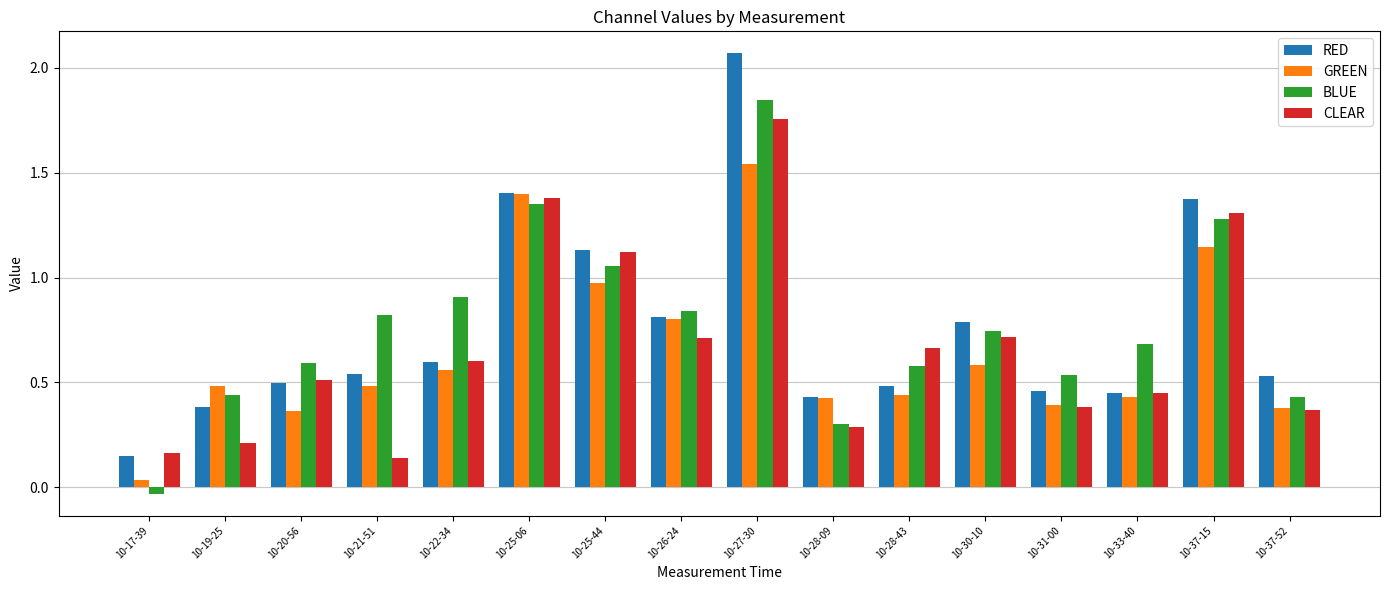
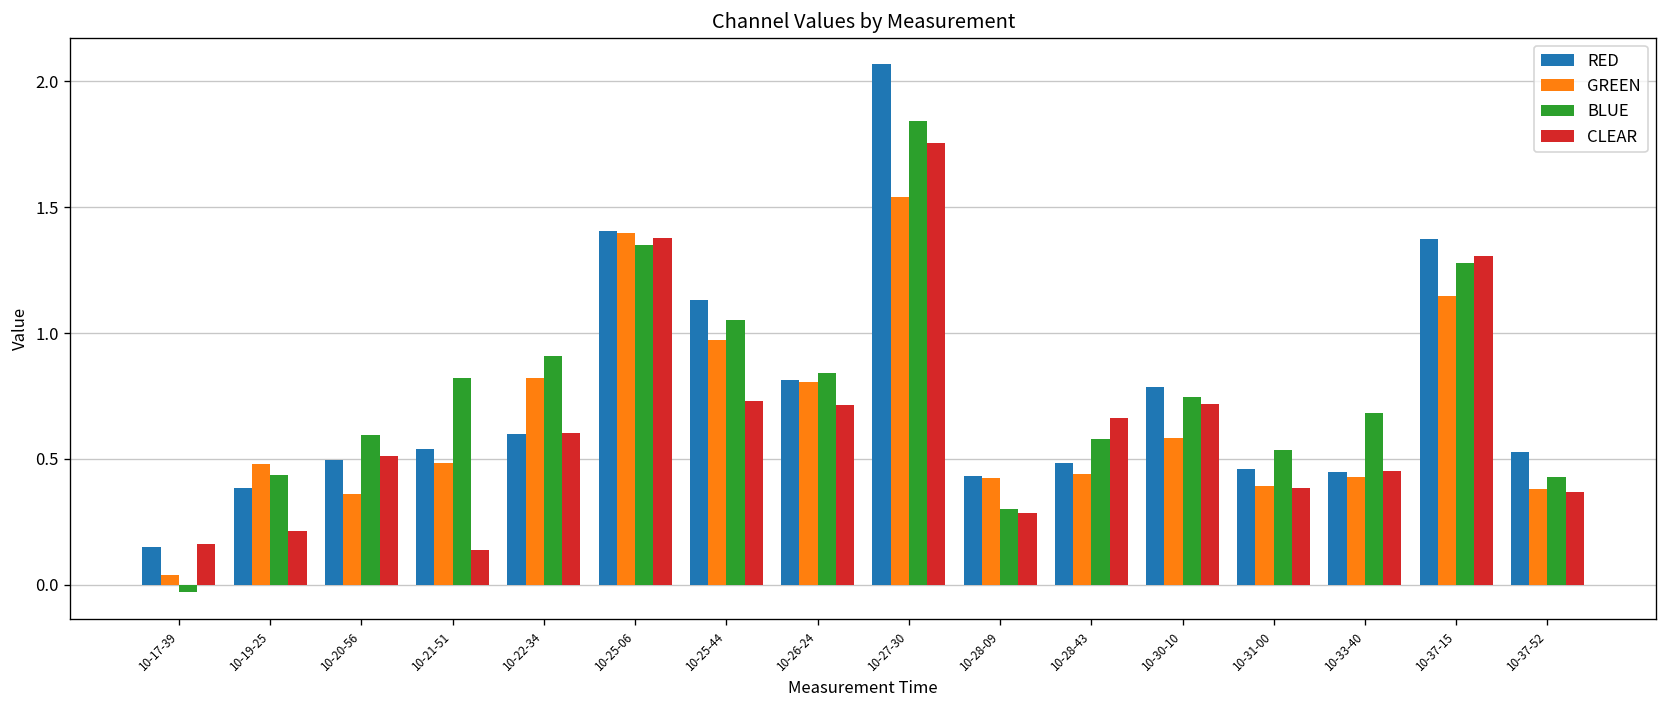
  {
    "RED": {
      "10-17-39": 0.15,
      "10-19-25": 0.38,
      "10-20-56": 0.50,
      "10-21-51": 0.54,
      "10-22-34": 0.60,
      "10-25-06": 1.41,
      "10-25-44": 1.13,
      "10-26-24": 0.81,
      "10-27-30": 2.07,
      "10-28-09": 0.43,
      "10-28-43": 0.49,
      "10-30-10": 0.79,
      "10-31-00": 0.46,
      "10-33-40": 0.45,
      "10-37-15": 1.37,
      "10-37-52": 0.53
    },
    "GREEN": {
      "10-17-39": 0.04,
      "10-19-25": 0.48,
      "10-20-56": 0.36,
      "10-21-51": 0.48,
-     "10-22-34": 0.56,
+     "10-22-34": 0.82,
      "10-25-06": 1.40,
      "10-25-44": 0.97,
      "10-26-24": 0.80,
      "10-27-30": 1.54,
      "10-28-09": 0.42,
      "10-28-43": 0.44,
      "10-30-10": 0.58,
      "10-31-00": 0.39,
      "10-33-40": 0.43,
      "10-37-15": 1.15,
      "10-37-52": 0.38
    },
    "BLUE": {
      "10-17-39": -0.03,
      "10-19-25": 0.44,
      "10-20-56": 0.59,
      "10-21-51": 0.82,
      "10-22-34": 0.91,
      "10-25-06": 1.35,
      "10-25-44": 1.05,
      "10-26-24": 0.84,
      "10-27-30": 1.84,
      "10-28-09": 0.30,
      "10-28-43": 0.58,
      "10-30-10": 0.75,
      "10-31-00": 0.54,
      "10-33-40": 0.68,
      "10-37-15": 1.28,
      "10-37-52": 0.43
    },
    "CLEAR": {
      "10-17-39": 0.16,
      "10-19-25": 0.21,
      "10-20-56": 0.51,
      "10-21-51": 0.14,
      "10-22-34": 0.60,
      "10-25-06": 1.38,
-     "10-25-44": 1.12,
+     "10-25-44": 0.73,
      "10-26-24": 0.71,
      "10-27-30": 1.76,
      "10-28-09": 0.29,
      "10-28-43": 0.66,
      "10-30-10": 0.72,
      "10-31-00": 0.38,
      "10-33-40": 0.45,
      "10-37-15": 1.31,
      "10-37-52": 0.37
    }
  }
